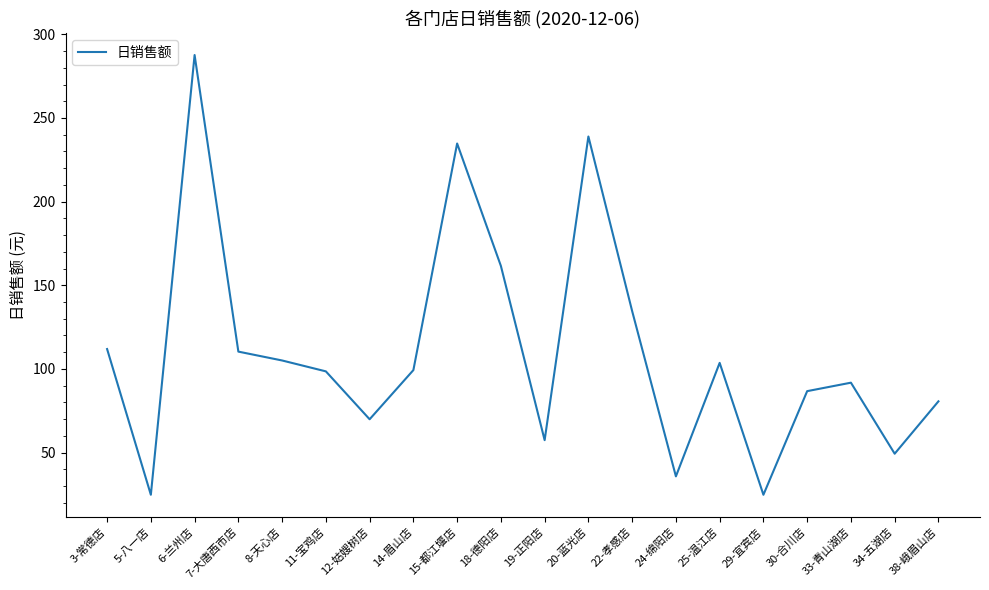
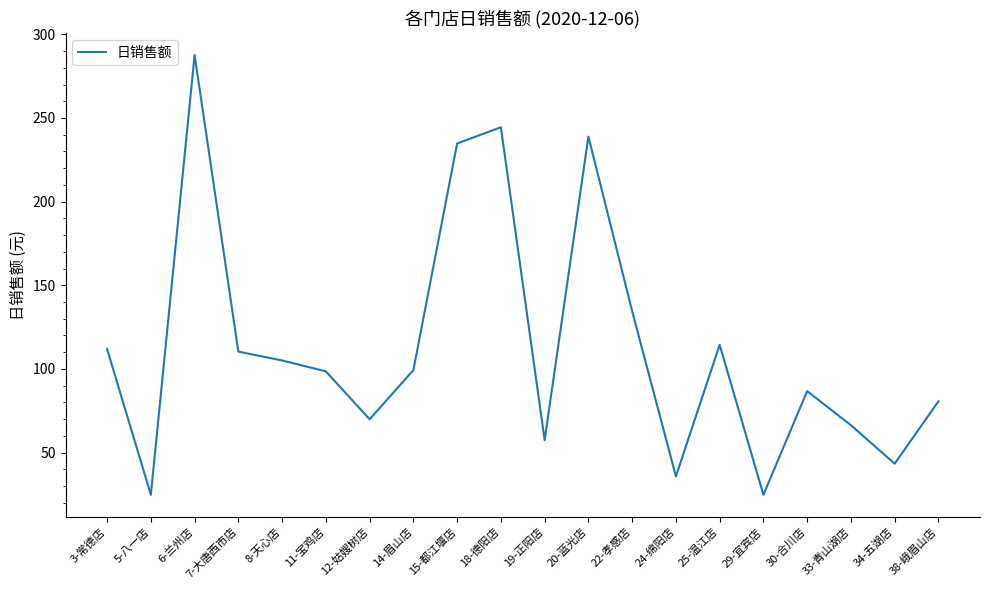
  {
    "3-常德店": 112,
    "5-八一店": 25,
    "6-兰州店": 288,
    "7-大唐西市店": 110,
    "8-天心店": 105,
    "11-宝鸡店": 99,
    "12-姑嫂树店": 70,
    "14-眉山店": 99,
    "15-都江堰店": 235,
-   "18-德阳店": 162,
+   "18-德阳店": 244,
    "19-正阳店": 57,
    "20-蓝光店": 239,
    "22-孝感店": 135,
    "24-绵阳店": 36,
-   "25-温江店": 104,
+   "25-温江店": 114,
    "29-宜宾店": 25,
    "30-合川店": 87,
-   "33-青山湖店": 92,
-   "34-五湖店": 49,
+   "33-青山湖店": 66,
+   "34-五湖店": 43,
    "38-峨眉山店": 81
  }
